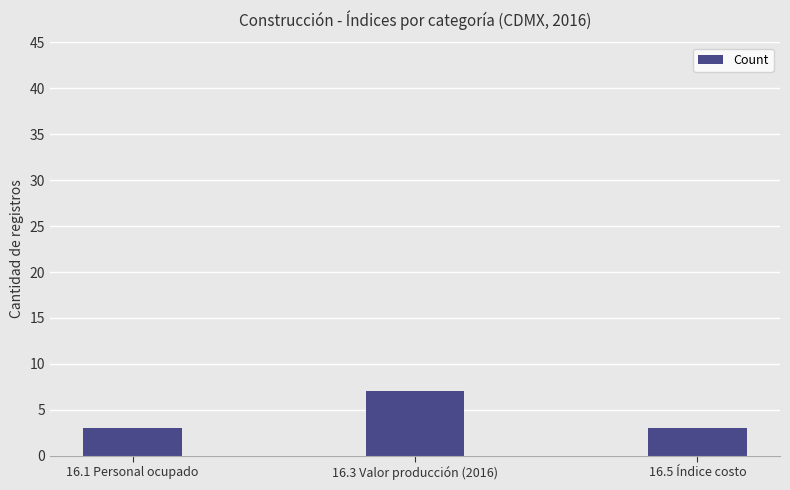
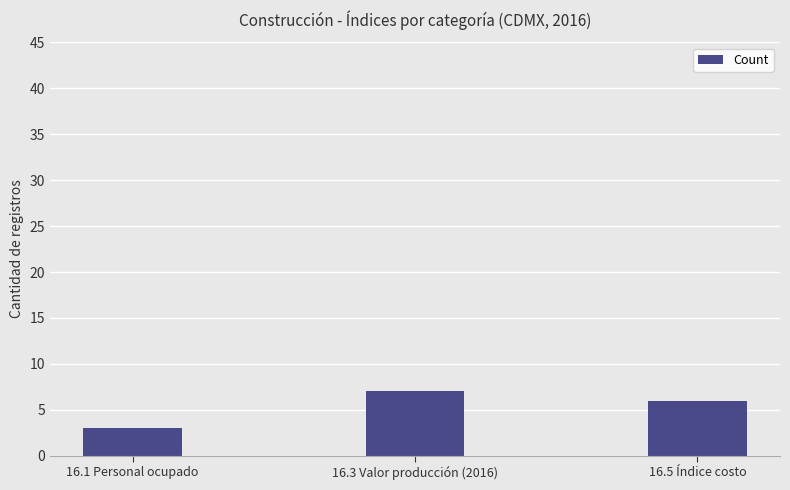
  {
    "16.1 Personal ocupado": 3,
    "16.3 Valor producción (2016)": 7,
-   "16.5 Índice costo": 3
+   "16.5 Índice costo": 6
  }
